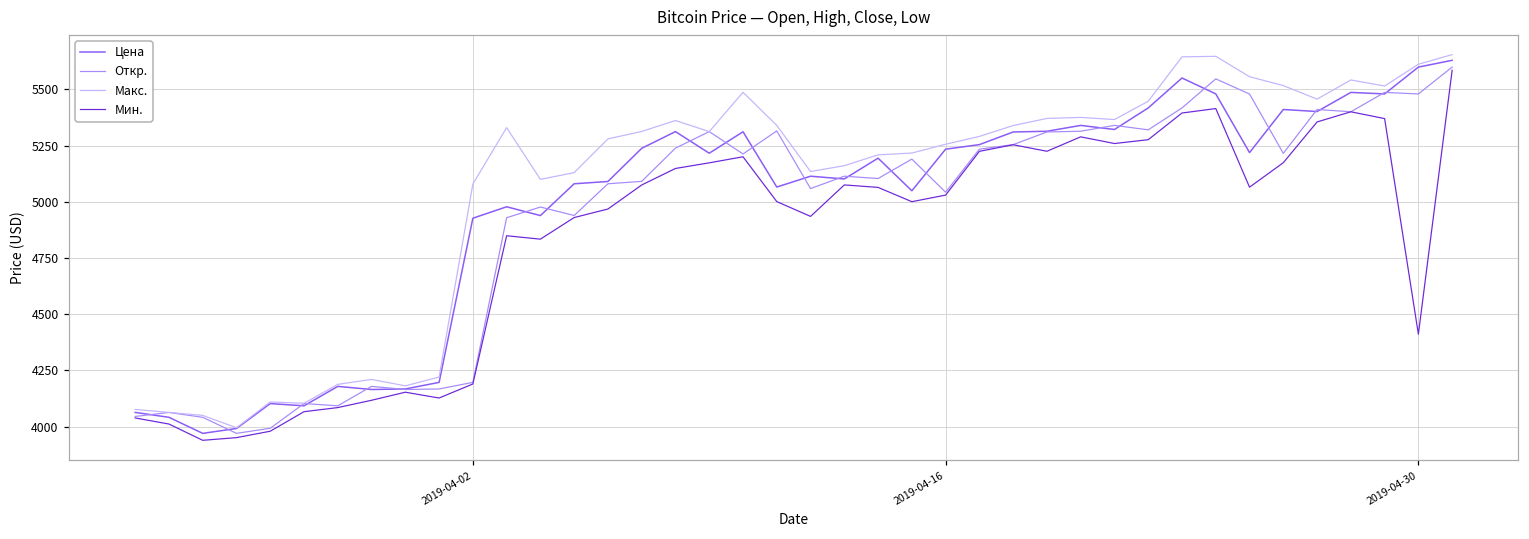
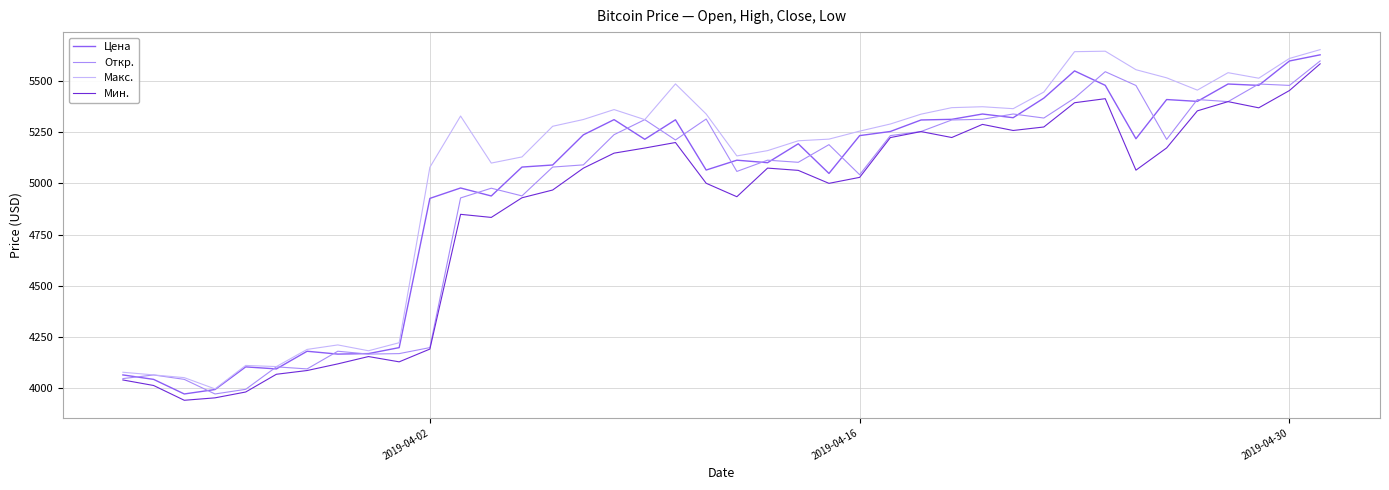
  {
    "Мин.": {
      "2019-04-16": 5030,
-     "2019-04-30": 4410
+     "2019-04-30": 5450
    }
  }
